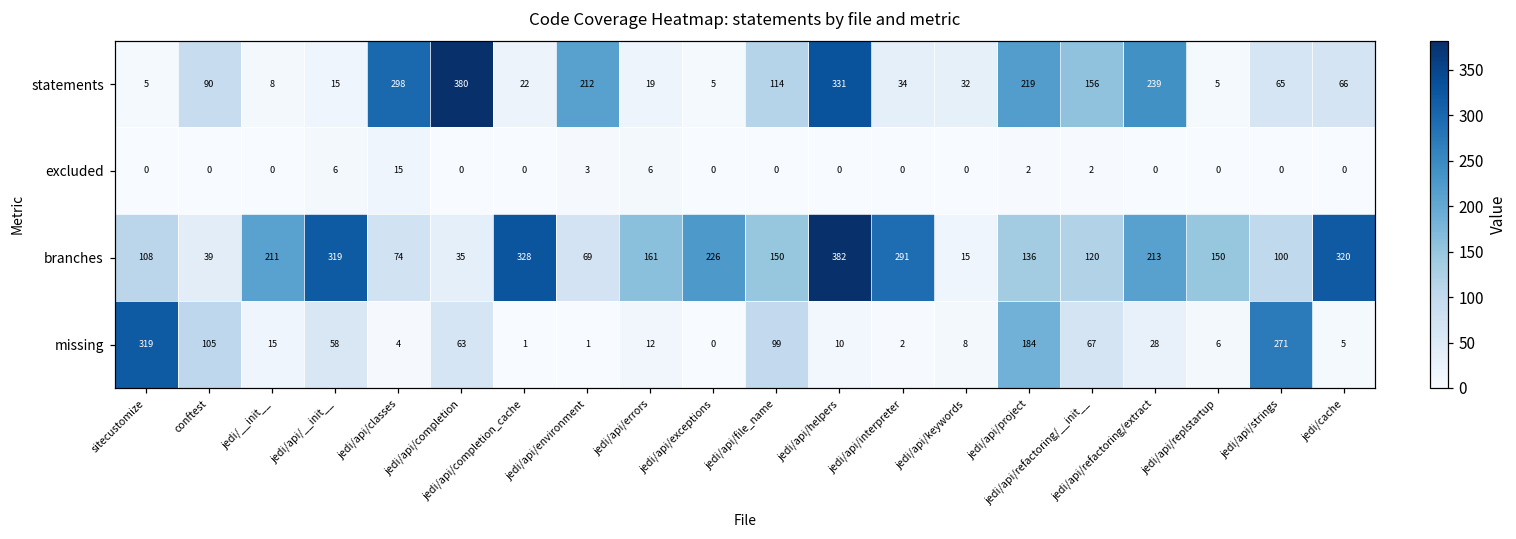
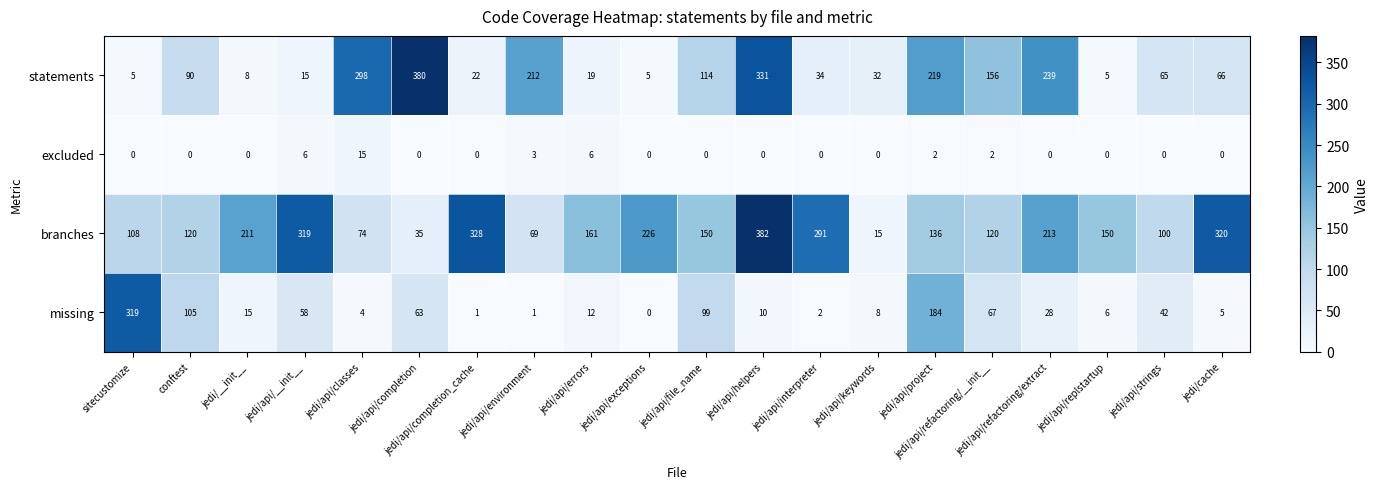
  {
    "statements": {
      "sitecustomize": 5,
      "conftest": 90,
      "jedi/__init__": 8,
      "jedi/api/__init__": 15,
      "jedi/api/classes": 298,
      "jedi/api/completion": 380,
      "jedi/api/completion_cache": 22,
      "jedi/api/environment": 212,
      "jedi/api/errors": 19,
      "jedi/api/exceptions": 5,
      "jedi/api/file_name": 114,
      "jedi/api/helpers": 331,
      "jedi/api/interpreter": 34,
      "jedi/api/keywords": 32,
      "jedi/api/project": 219,
      "jedi/api/refactoring/__init__": 156,
      "jedi/api/refactoring/extract": 239,
      "jedi/api/replstartup": 5,
      "jedi/api/strings": 65,
      "jedi/cache": 66
    },
    "excluded": {
      "sitecustomize": 0,
      "conftest": 0,
      "jedi/__init__": 0,
      "jedi/api/__init__": 6,
      "jedi/api/classes": 15,
      "jedi/api/completion": 0,
      "jedi/api/completion_cache": 0,
      "jedi/api/environment": 3,
      "jedi/api/errors": 6,
      "jedi/api/exceptions": 0,
      "jedi/api/file_name": 0,
      "jedi/api/helpers": 0,
      "jedi/api/interpreter": 0,
      "jedi/api/keywords": 0,
      "jedi/api/project": 2,
      "jedi/api/refactoring/__init__": 2,
      "jedi/api/refactoring/extract": 0,
      "jedi/api/replstartup": 0,
      "jedi/api/strings": 0,
      "jedi/cache": 0
    },
    "branches": {
      "sitecustomize": 108,
-     "conftest": 39,
+     "conftest": 120,
      "jedi/__init__": 211,
      "jedi/api/__init__": 319,
      "jedi/api/classes": 74,
      "jedi/api/completion": 35,
      "jedi/api/completion_cache": 328,
      "jedi/api/environment": 69,
      "jedi/api/errors": 161,
      "jedi/api/exceptions": 226,
      "jedi/api/file_name": 150,
      "jedi/api/helpers": 382,
      "jedi/api/interpreter": 291,
      "jedi/api/keywords": 15,
      "jedi/api/project": 136,
      "jedi/api/refactoring/__init__": 120,
      "jedi/api/refactoring/extract": 213,
      "jedi/api/replstartup": 150,
      "jedi/api/strings": 100,
      "jedi/cache": 320
    },
    "missing": {
      "sitecustomize": 319,
      "conftest": 105,
      "jedi/__init__": 15,
      "jedi/api/__init__": 58,
      "jedi/api/classes": 4,
      "jedi/api/completion": 63,
      "jedi/api/completion_cache": 1,
      "jedi/api/environment": 1,
      "jedi/api/errors": 12,
      "jedi/api/exceptions": 0,
      "jedi/api/file_name": 99,
      "jedi/api/helpers": 10,
      "jedi/api/interpreter": 2,
      "jedi/api/keywords": 8,
      "jedi/api/project": 184,
      "jedi/api/refactoring/__init__": 67,
      "jedi/api/refactoring/extract": 28,
      "jedi/api/replstartup": 6,
-     "jedi/api/strings": 271,
+     "jedi/api/strings": 42,
      "jedi/cache": 5
    }
  }
